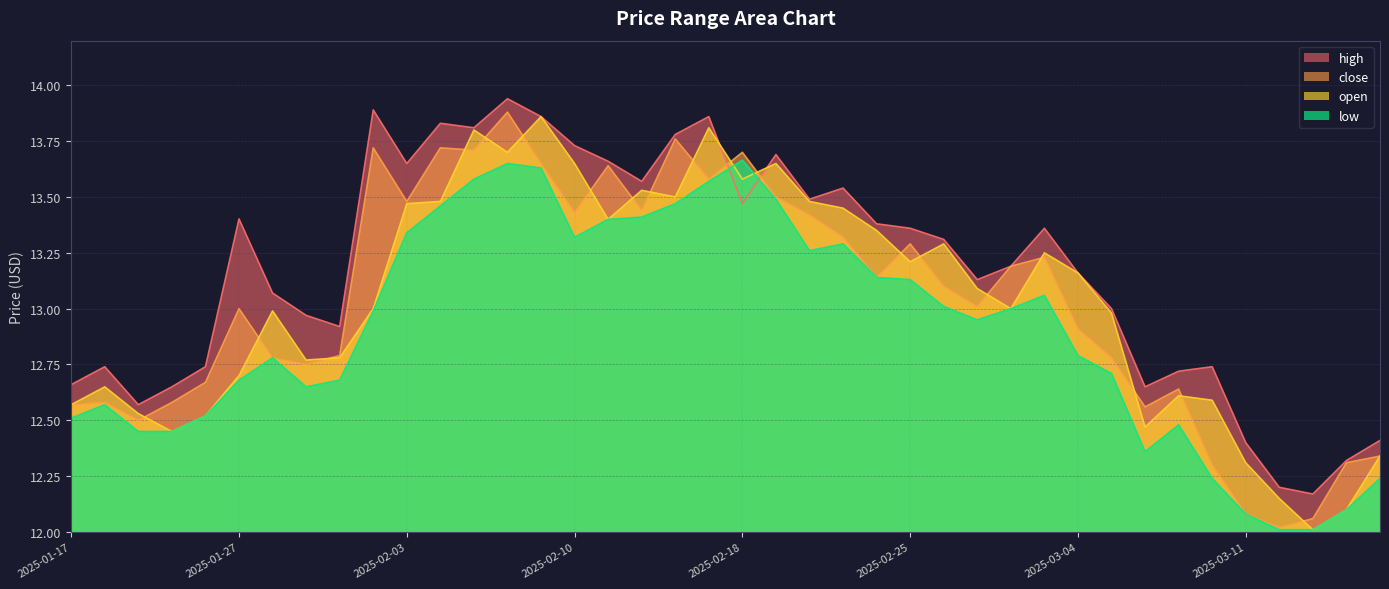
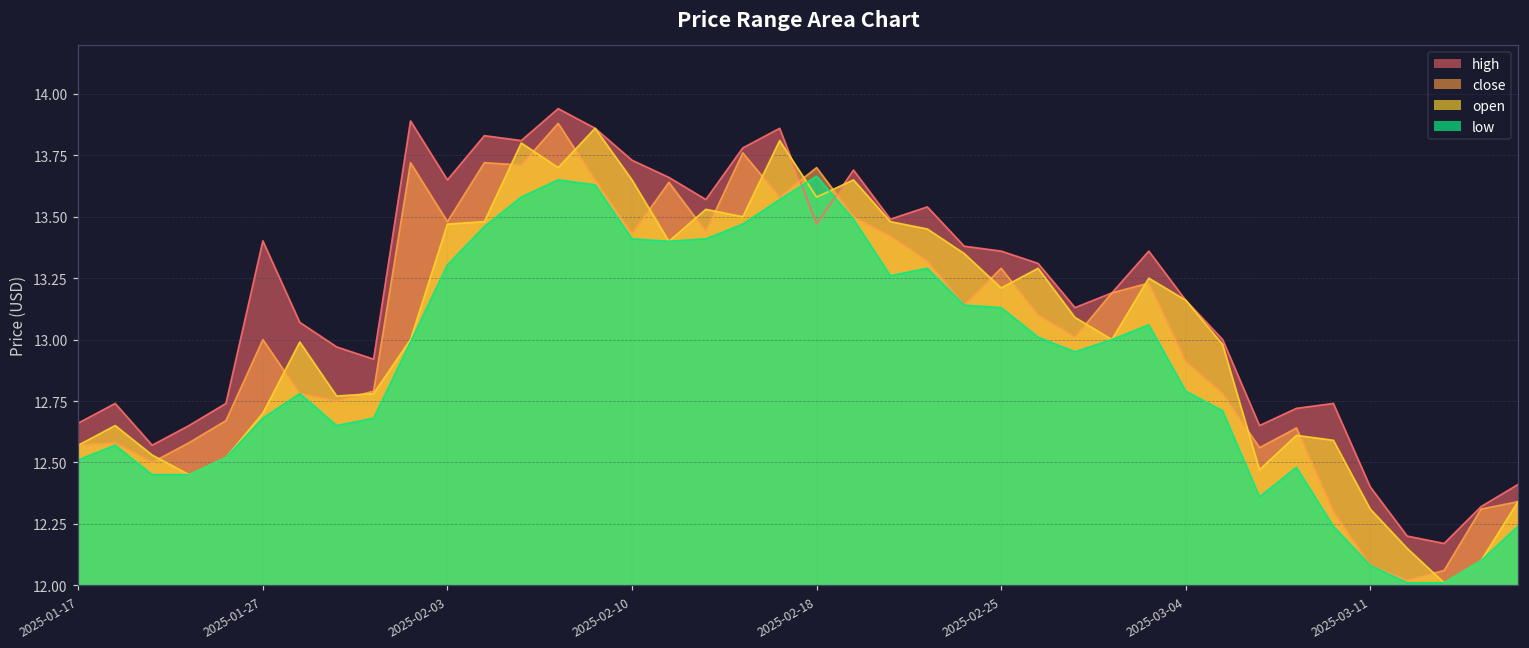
  {
    "high": {
      "2025-01-17": 12.66,
      "2025-01-27": 13.40,
      "2025-02-03": 13.65,
      "2025-02-10": 13.73,
      "2025-02-18": 13.47,
      "2025-02-25": 13.36,
      "2025-03-11": 12.40
    },
    "low": {
      "2025-01-17": 12.51,
      "2025-01-27": 12.68,
-     "2025-02-03": 13.34,
-     "2025-02-10": 13.32,
+     "2025-02-03": 13.30,
+     "2025-02-10": 13.41,
      "2025-02-18": 13.66,
      "2025-02-25": 13.13,
      "2025-03-04": 12.79
    }
  }
